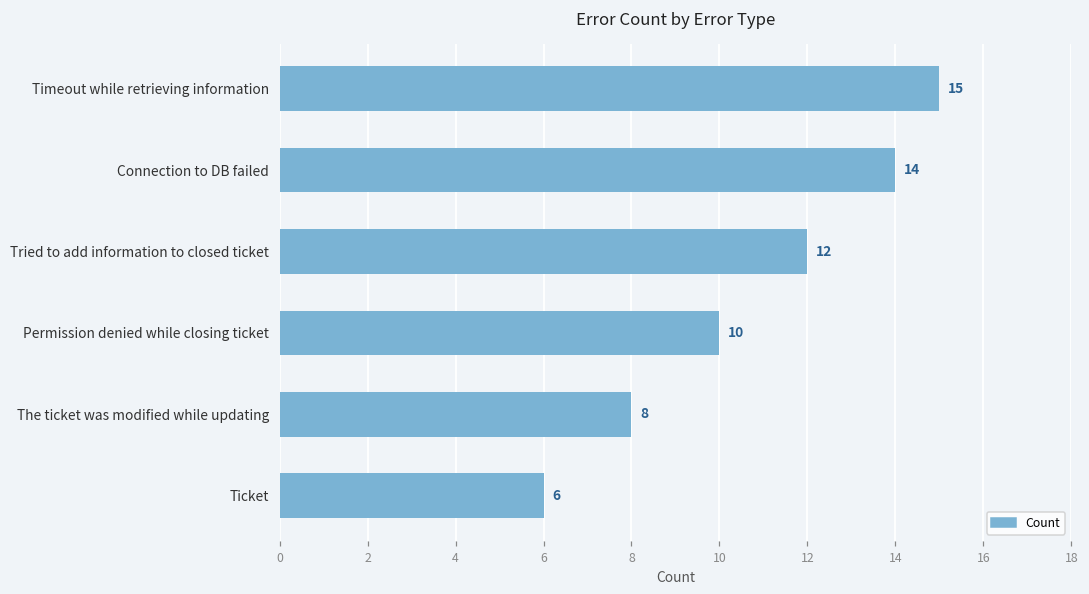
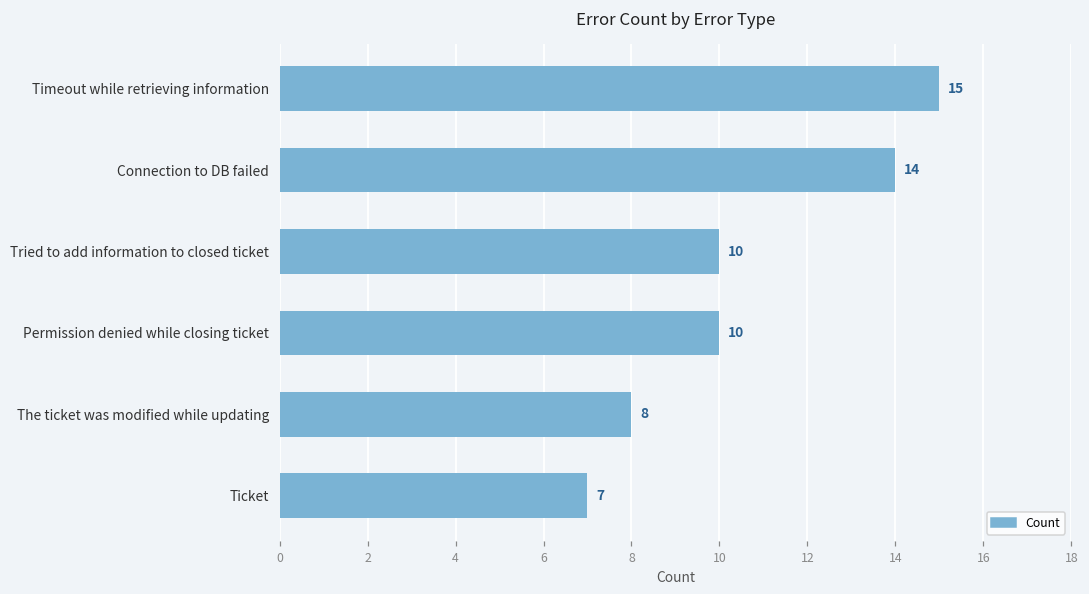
  {
    "Timeout while retrieving information": 15,
    "Connection to DB failed": 14,
-   "Tried to add information to closed ticket": 12,
+   "Tried to add information to closed ticket": 10,
    "Permission denied while closing ticket": 10,
    "The ticket was modified while updating": 8,
-   "Ticket": 6
+   "Ticket": 7
  }
